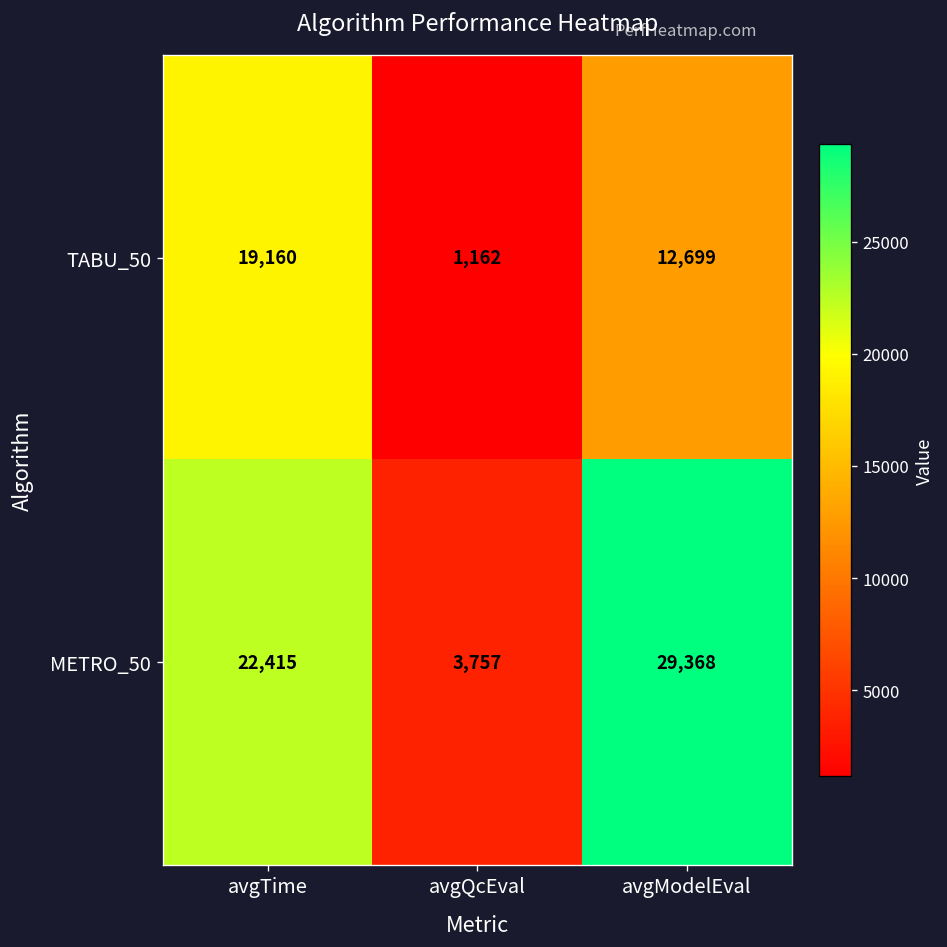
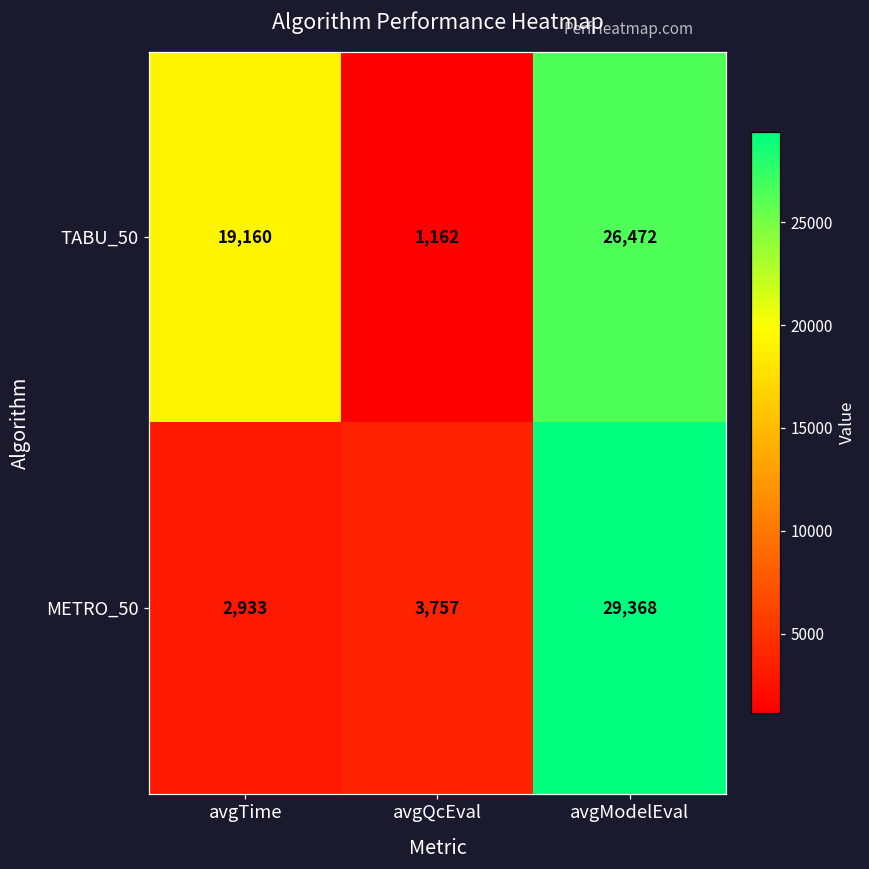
  {
    "TABU_50": {
      "avgTime": "19,160",
      "avgQcEval": "1,162",
-     "avgModelEval": "12,699"
+     "avgModelEval": "26,472"
    },
    "METRO_50": {
-     "avgTime": "22,415",
+     "avgTime": "2,933",
      "avgQcEval": "3,757",
      "avgModelEval": "29,368"
    }
  }
